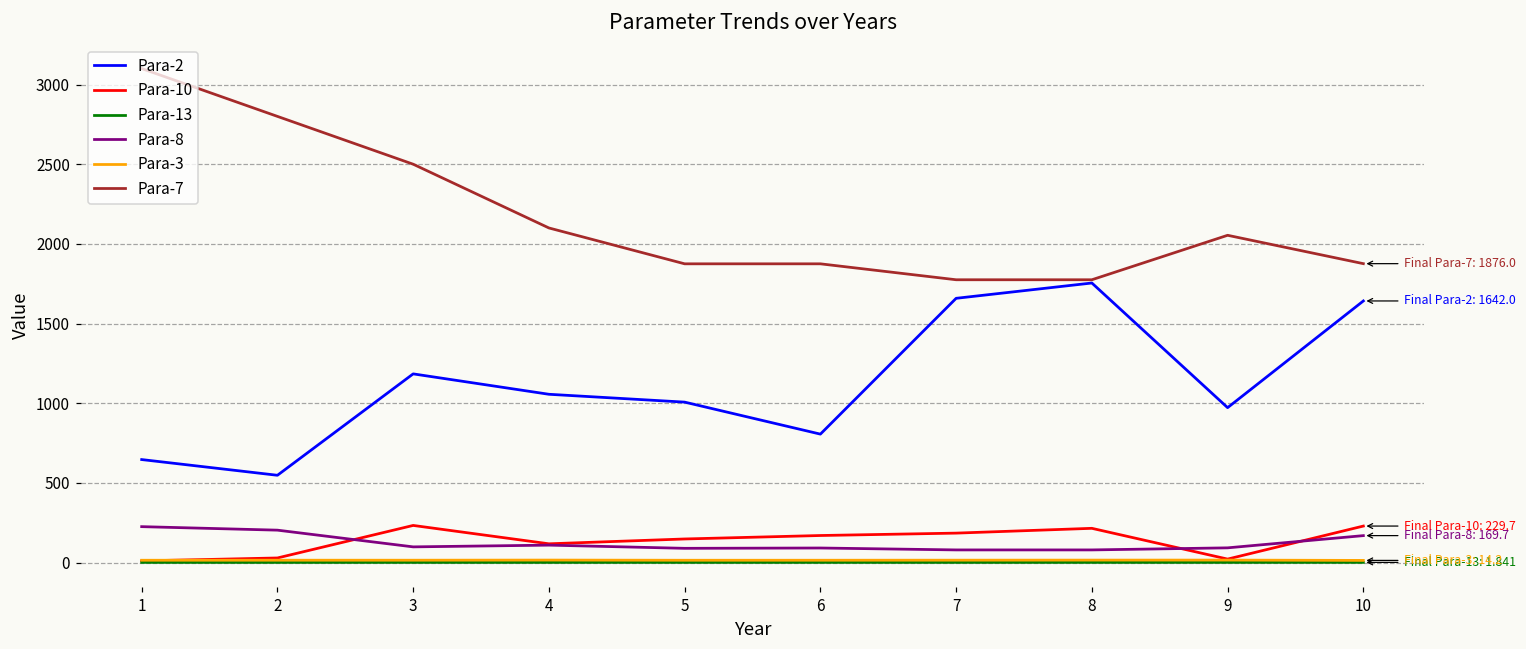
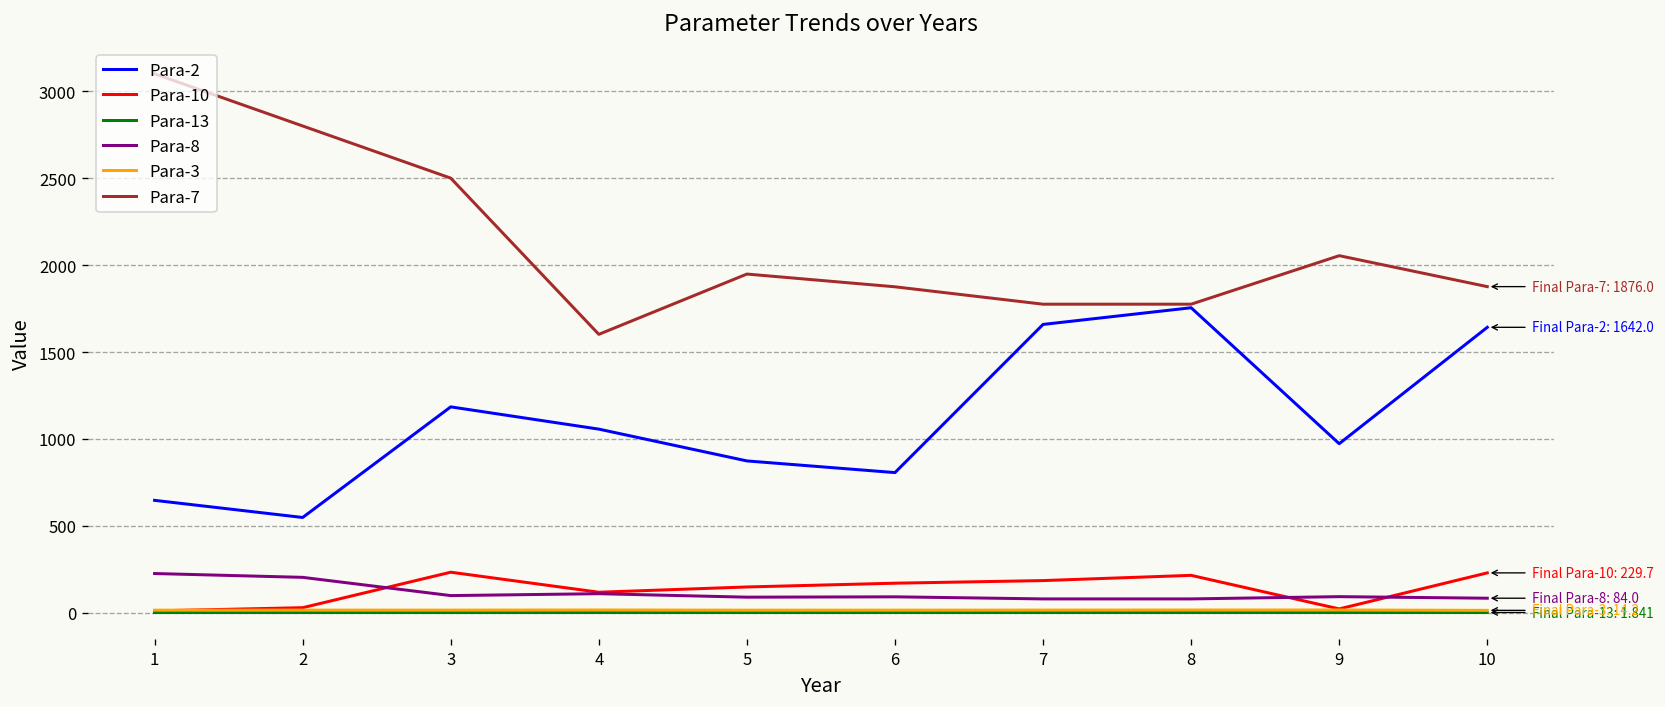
  {
    "Para-2": {
      "1": 650,
      "2": 550,
      "3": 1180,
      "4": 1060,
-     "5": 1010,
+     "5": 870,
      "6": 810,
      "7": 1660,
      "8": 1750,
      "9": 970
    },
    "Para-10": {
      "10": 229.7
    },
    "Para-8": {
-     "10": 169.7
+     "10": 84.0
    },
    "Para-7": {
      "2": 2800,
      "3": 2500,
-     "4": 2100,
-     "5": 1880,
+     "4": 1600,
+     "5": 1950,
      "6": 1880,
      "7": 1780,
      "8": 1780,
      "9": 2050
    }
  }
